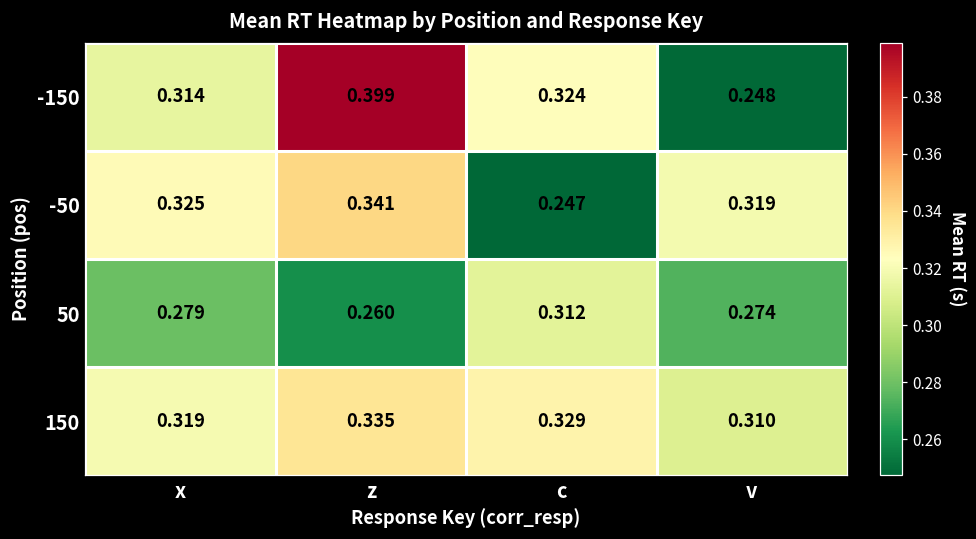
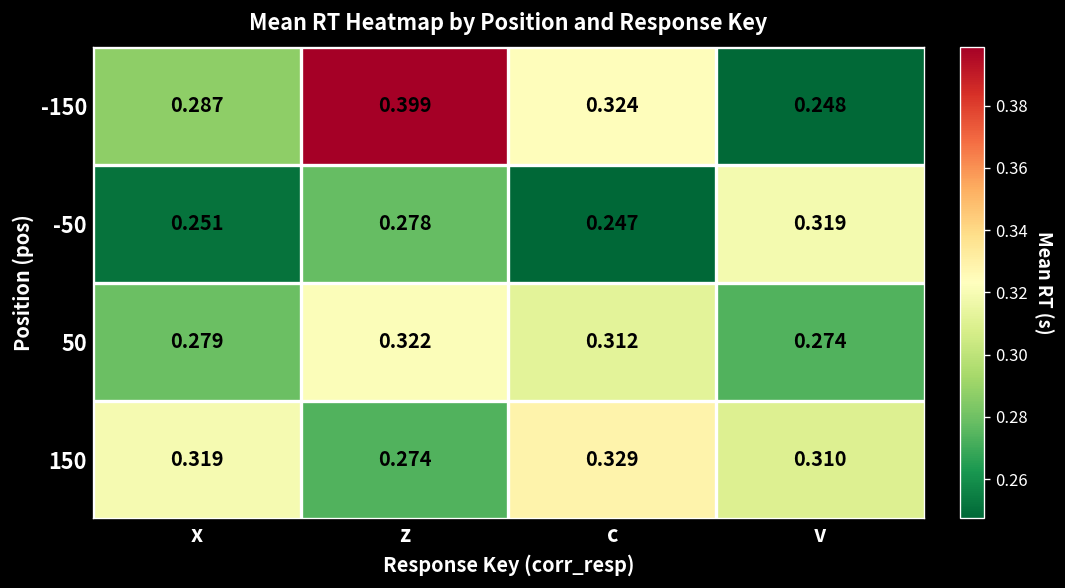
  {
    "-150": {
-     "x": 0.314,
+     "x": 0.287,
      "z": 0.399,
      "c": 0.324,
      "v": 0.248
    },
    "-50": {
-     "x": 0.325,
-     "z": 0.341,
+     "x": 0.251,
+     "z": 0.278,
      "c": 0.247,
      "v": 0.319
    },
    "50": {
      "x": 0.279,
-     "z": 0.260,
+     "z": 0.322,
      "c": 0.312,
      "v": 0.274
    },
    "150": {
      "x": 0.319,
-     "z": 0.335,
+     "z": 0.274,
      "c": 0.329,
      "v": 0.310
    }
  }
